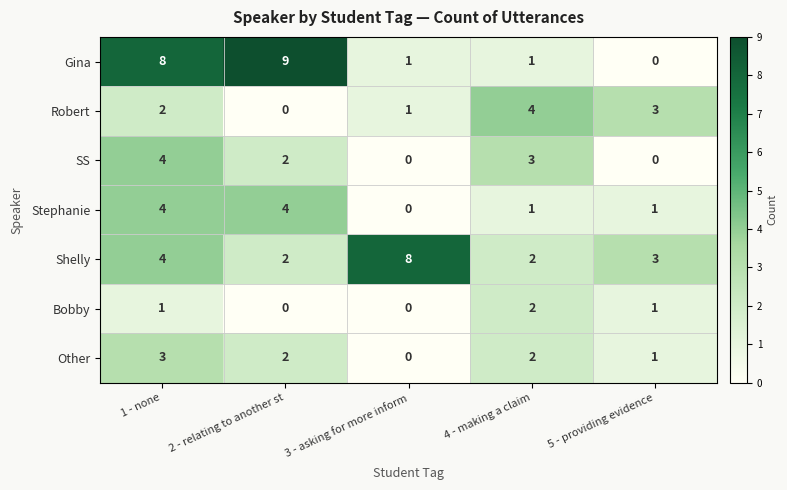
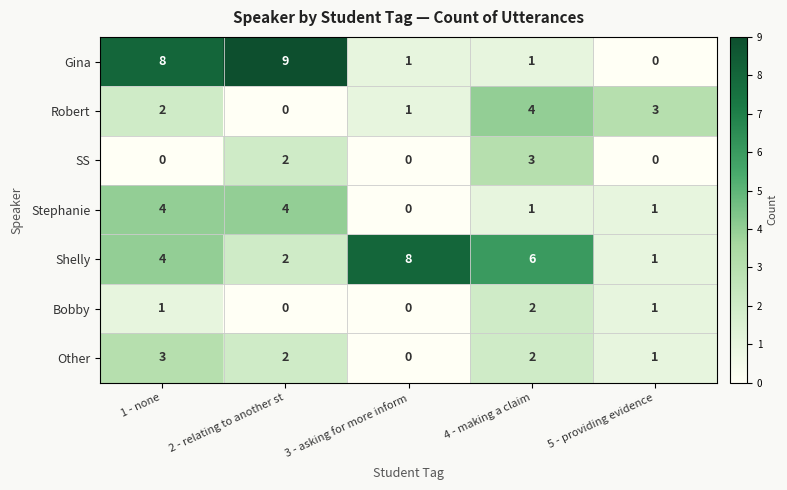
  {
    "Gina": {
      "1 - none": 8,
      "2 - relating to another st": 9,
      "3 - asking for more inform": 1,
      "4 - making a claim": 1,
      "5 - providing evidence": 0
    },
    "Robert": {
      "1 - none": 2,
      "2 - relating to another st": 0,
      "3 - asking for more inform": 1,
      "4 - making a claim": 4,
      "5 - providing evidence": 3
    },
    "SS": {
-     "1 - none": 4,
+     "1 - none": 0,
      "2 - relating to another st": 2,
      "3 - asking for more inform": 0,
      "4 - making a claim": 3,
      "5 - providing evidence": 0
    },
    "Stephanie": {
      "1 - none": 4,
      "2 - relating to another st": 4,
      "3 - asking for more inform": 0,
      "4 - making a claim": 1,
      "5 - providing evidence": 1
    },
    "Shelly": {
      "1 - none": 4,
      "2 - relating to another st": 2,
      "3 - asking for more inform": 8,
-     "4 - making a claim": 2,
-     "5 - providing evidence": 3
+     "4 - making a claim": 6,
+     "5 - providing evidence": 1
    },
    "Bobby": {
      "1 - none": 1,
      "2 - relating to another st": 0,
      "3 - asking for more inform": 0,
      "4 - making a claim": 2,
      "5 - providing evidence": 1
    },
    "Other": {
      "1 - none": 3,
      "2 - relating to another st": 2,
      "3 - asking for more inform": 0,
      "4 - making a claim": 2,
      "5 - providing evidence": 1
    }
  }
